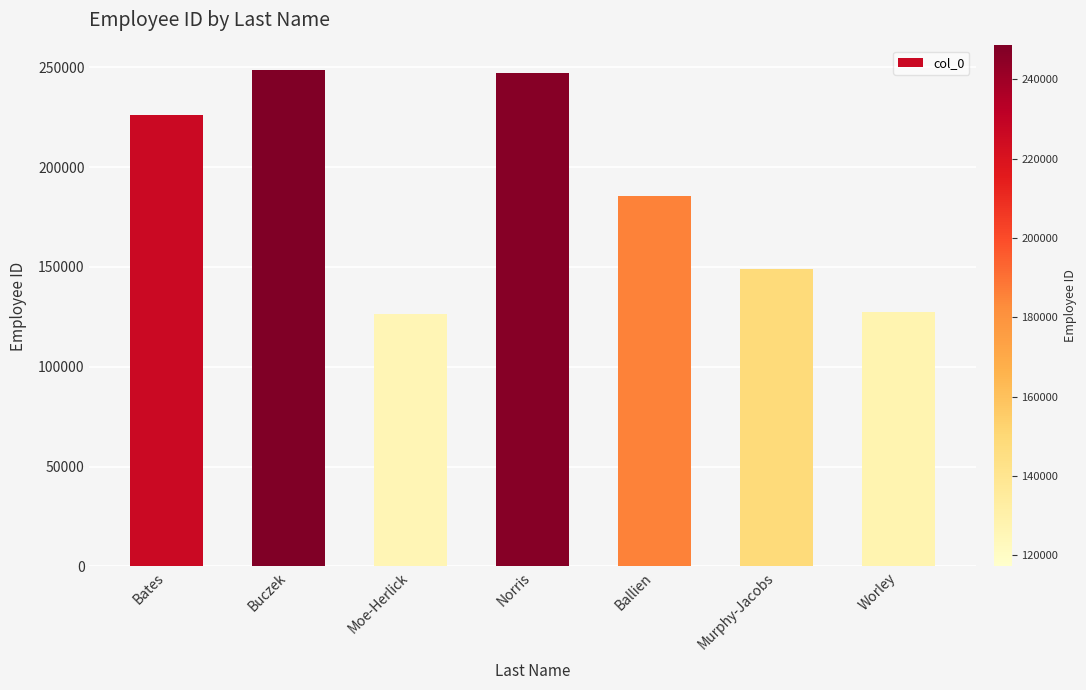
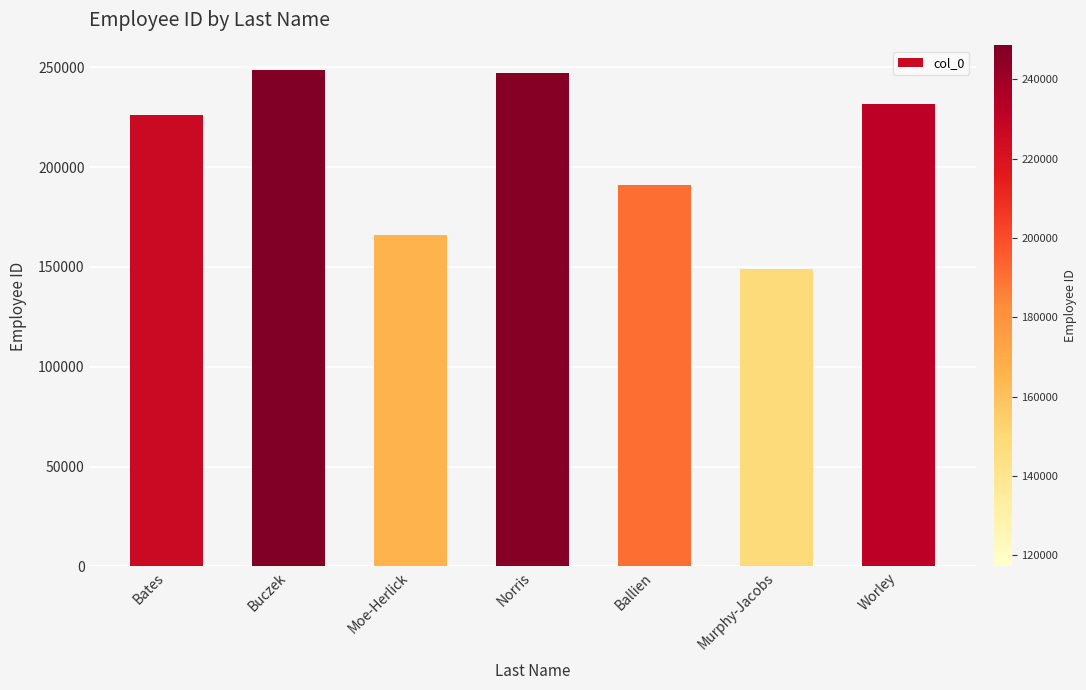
  {
    "Bates": 226000,
    "Buczek": 249000,
-   "Moe-Herlick": 126000,
+   "Moe-Herlick": 166000,
    "Norris": 247000,
-   "Ballien": 186000,
+   "Ballien": 191000,
    "Murphy-Jacobs": 149000,
-   "Worley": 128000
+   "Worley": 232000
  }
